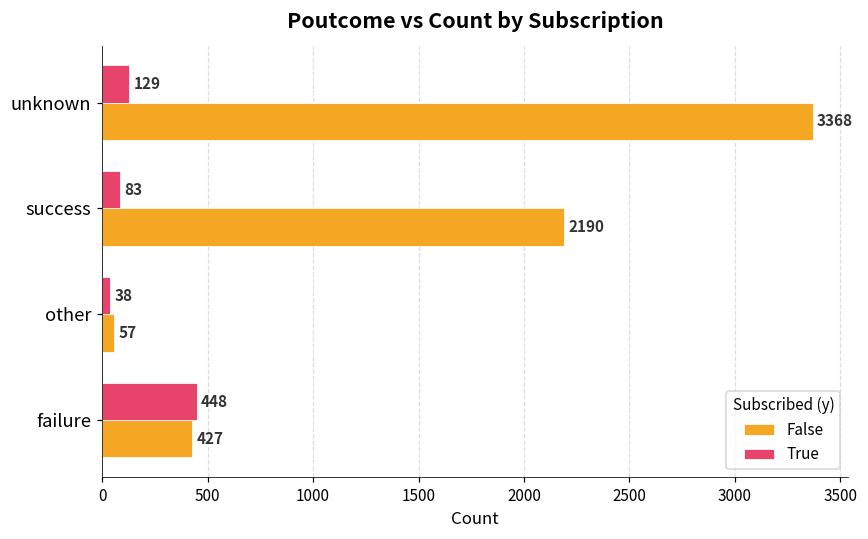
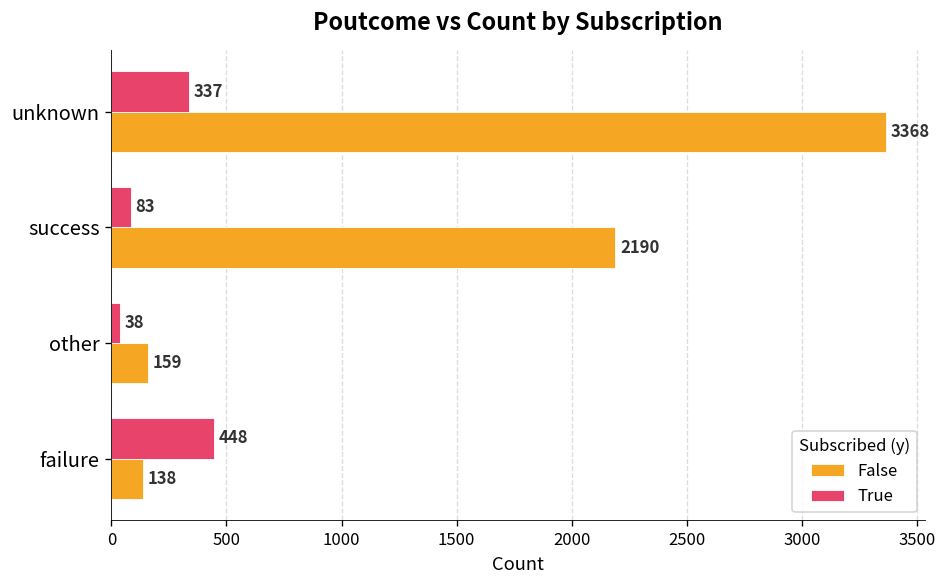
  {
    "False": {
      "unknown": 3368,
      "success": 2190,
-     "other": 57,
-     "failure": 427
+     "other": 159,
+     "failure": 138
    },
    "True": {
-     "unknown": 129,
+     "unknown": 337,
      "success": 83,
      "other": 38,
      "failure": 448
    }
  }
